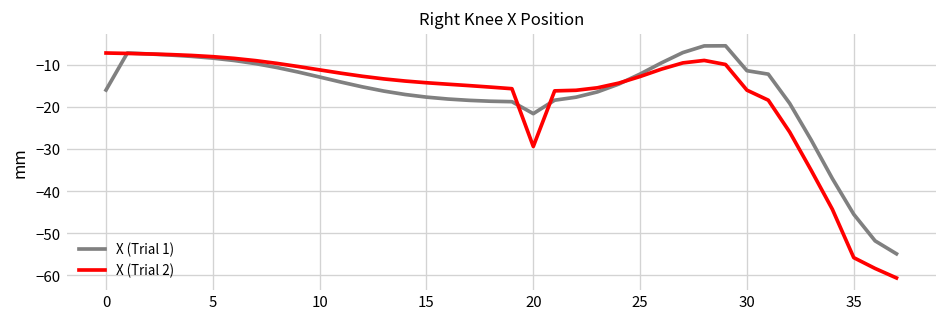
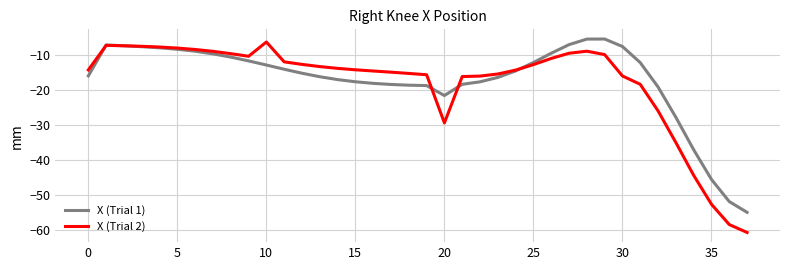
  {
    "X (Trial 1)": {
      "0": -16,
      "10": -13,
      "15": -18,
      "20": -22,
-     "30": -11,
+     "30": -8,
      "35": -45
    },
    "X (Trial 2)": {
-     "0": -7,
-     "10": -11,
+     "0": -14,
+     "10": -6,
      "15": -14,
      "20": -29,
      "30": -16,
-     "35": -56
+     "35": -53
    }
  }
